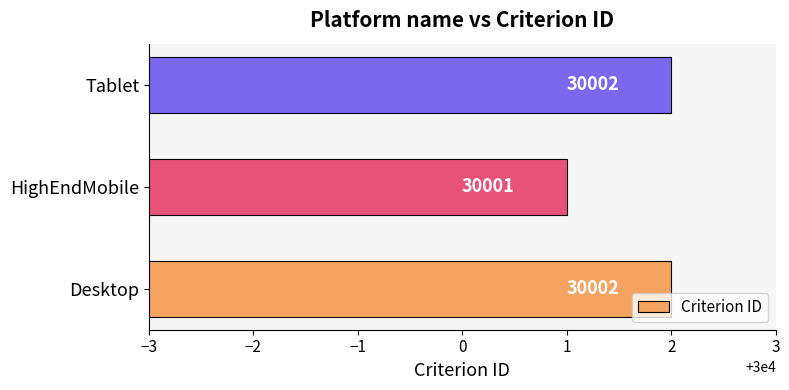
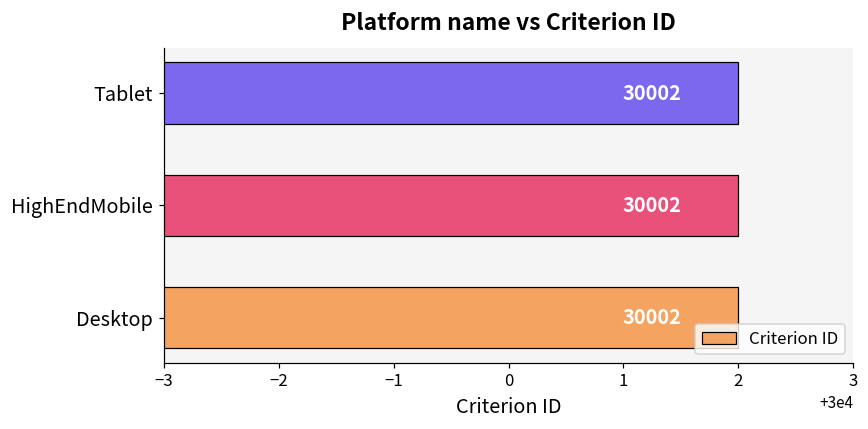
  {
    "Tablet": 30002,
-   "HighEndMobile": 30001,
+   "HighEndMobile": 30002,
    "Desktop": 30002
  }
